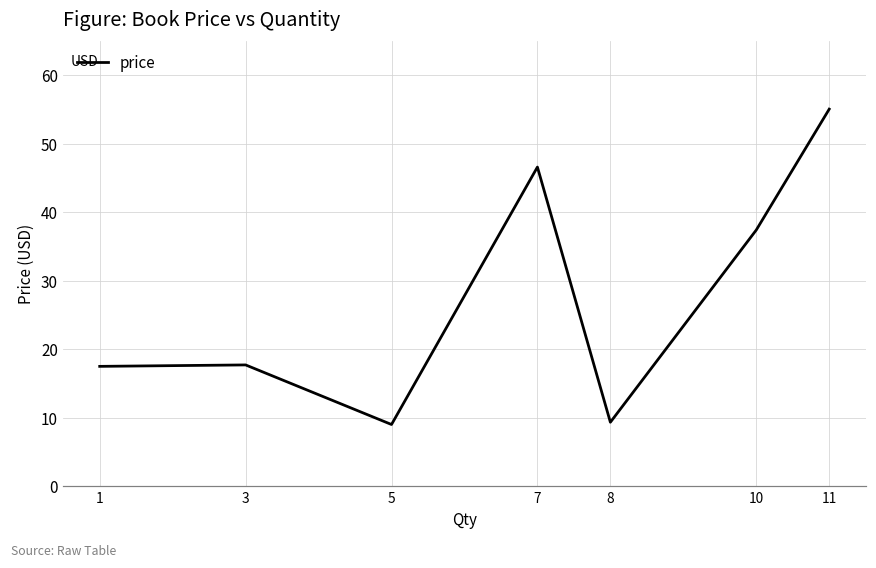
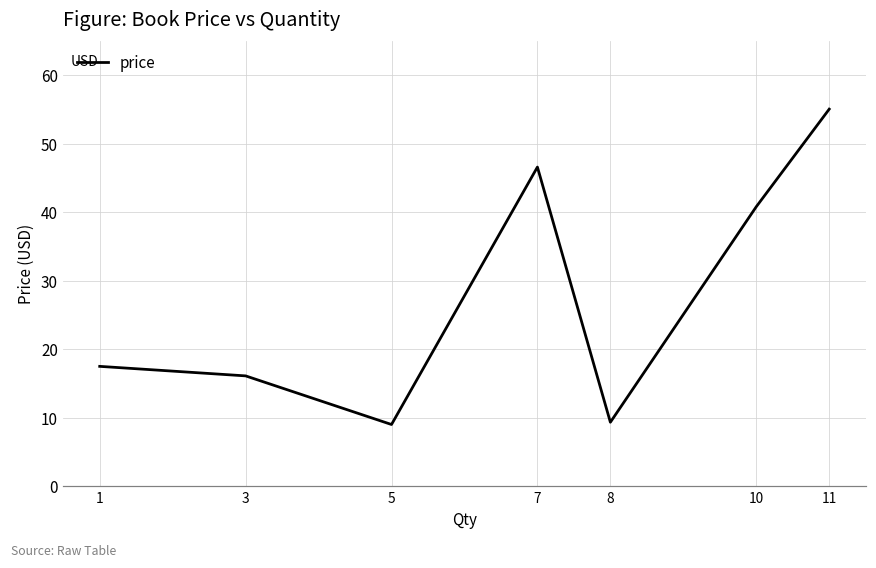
  {
    "1": 17,
-   "3": 18,
+   "3": 16,
    "5": 9,
    "7": 47,
    "8": 9,
-   "10": 37,
+   "10": 41,
    "11": 55
  }
